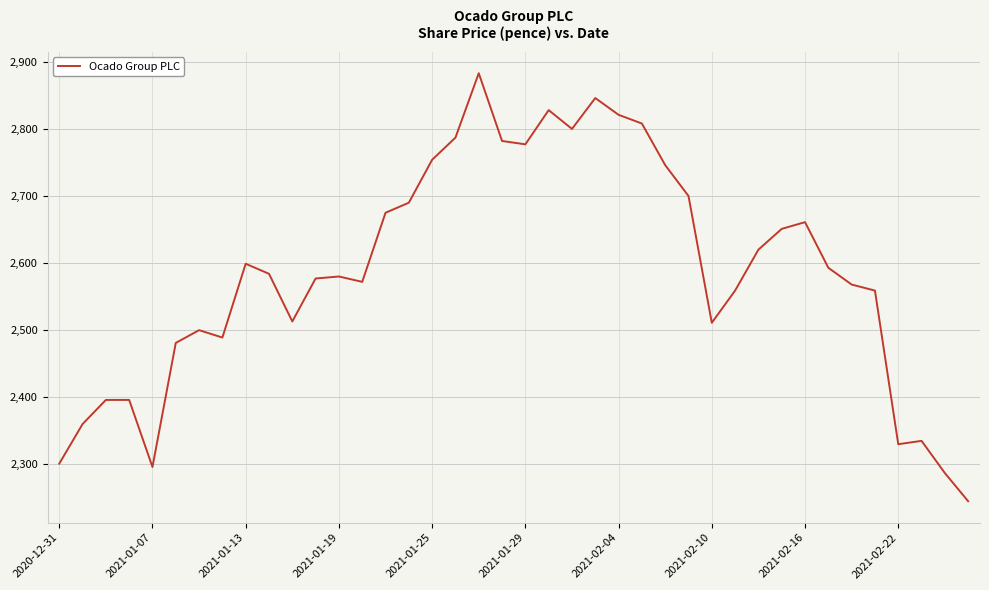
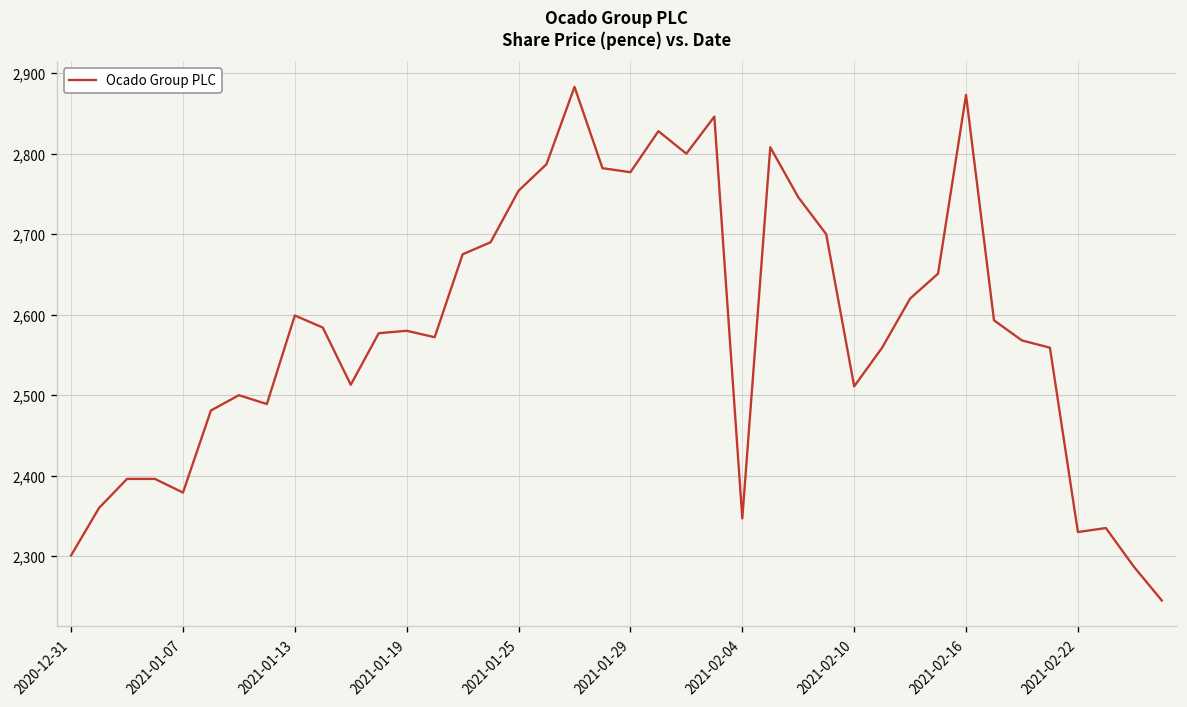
  {
    "2020-12-31": "2,300",
-   "2021-01-07": "2,300",
+   "2021-01-07": "2,380",
    "2021-01-13": "2,600",
    "2021-01-19": "2,580",
    "2021-01-25": "2,750",
    "2021-01-29": "2,780",
-   "2021-02-04": "2,820",
+   "2021-02-04": "2,350",
    "2021-02-10": "2,510",
-   "2021-02-16": "2,660",
+   "2021-02-16": "2,870",
    "2021-02-22": "2,330"
  }
